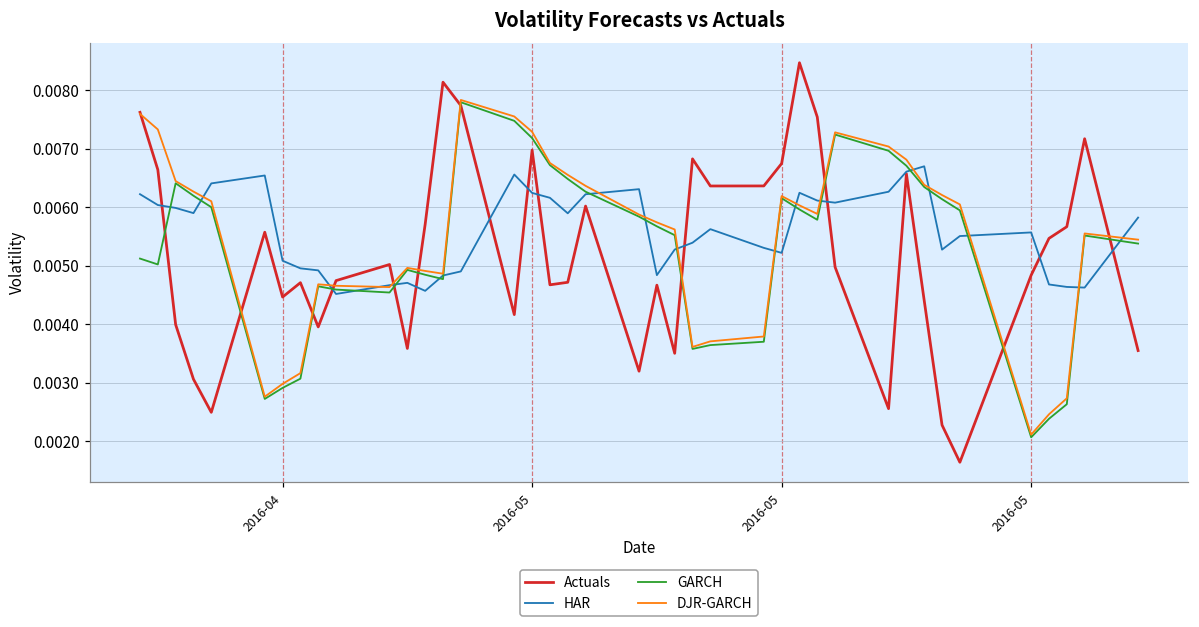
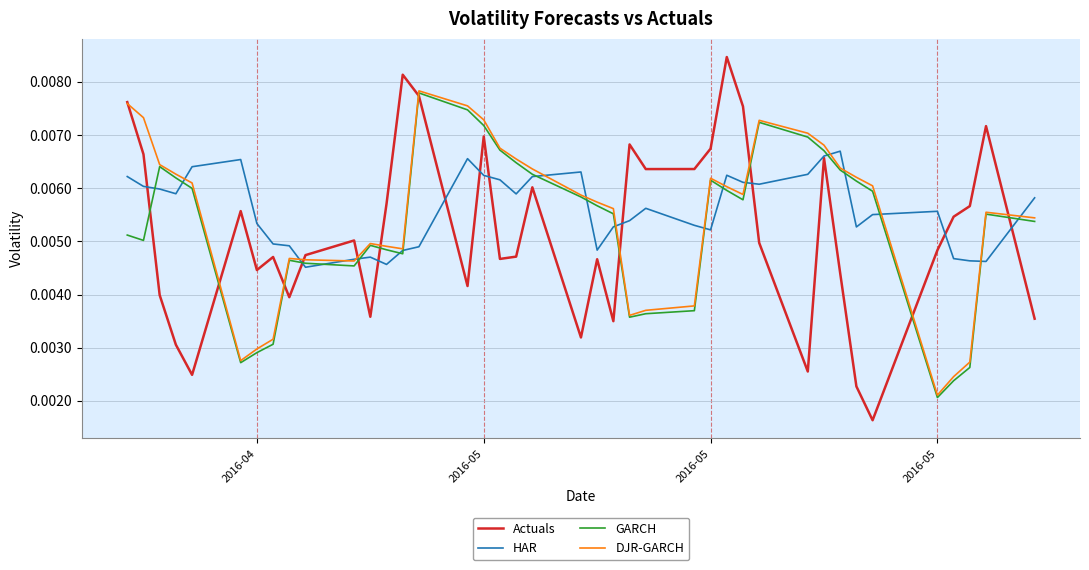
  {
    "Actuals": {
      "2016-04": 0.0045
    },
    "HAR": {
-     "2016-04": 0.0051
+     "2016-04": 0.0053
    },
    "GARCH": {
      "2016-04": 0.0029
    },
    "DJR-GARCH": {
      "2016-04": 0.0030
    }
  }
